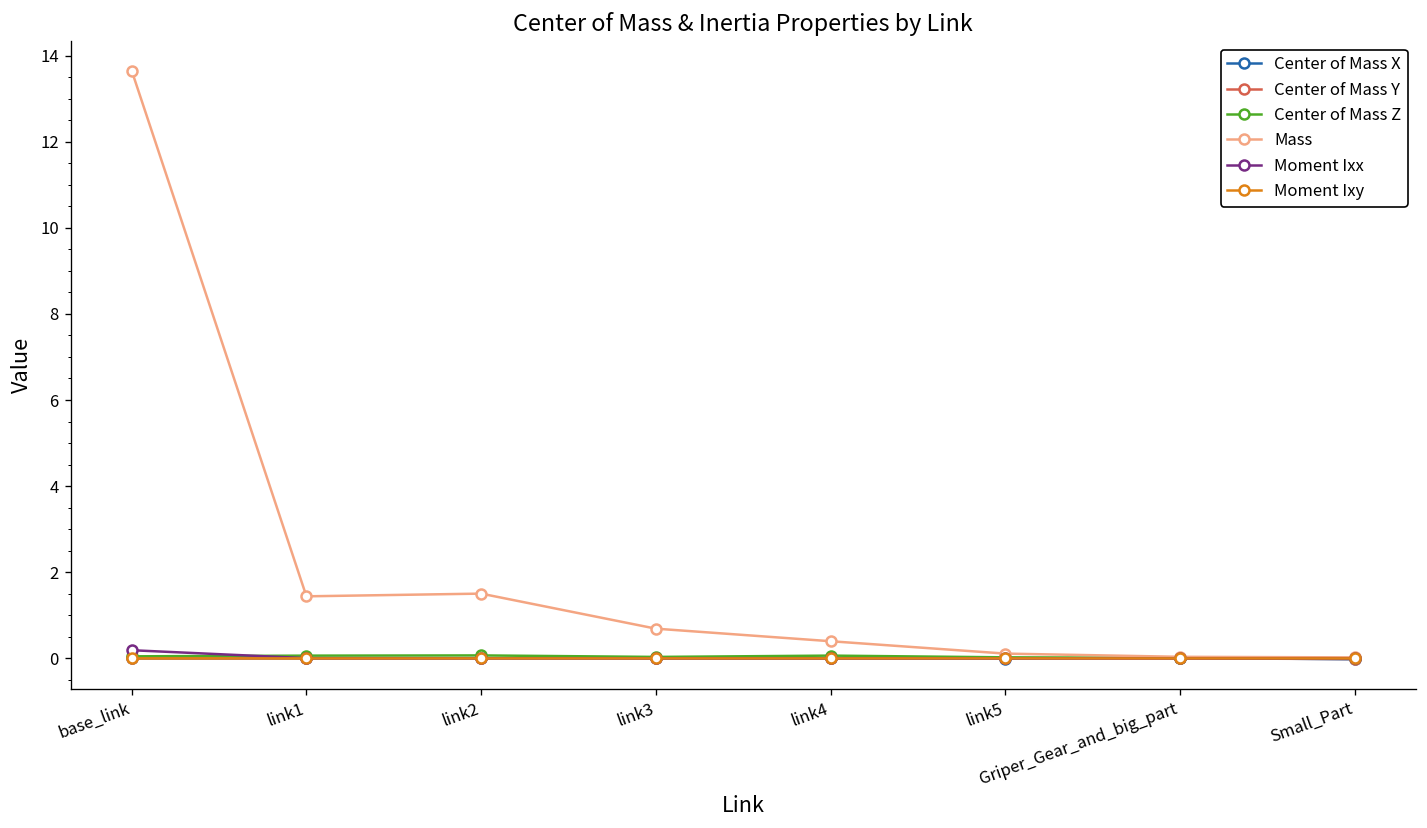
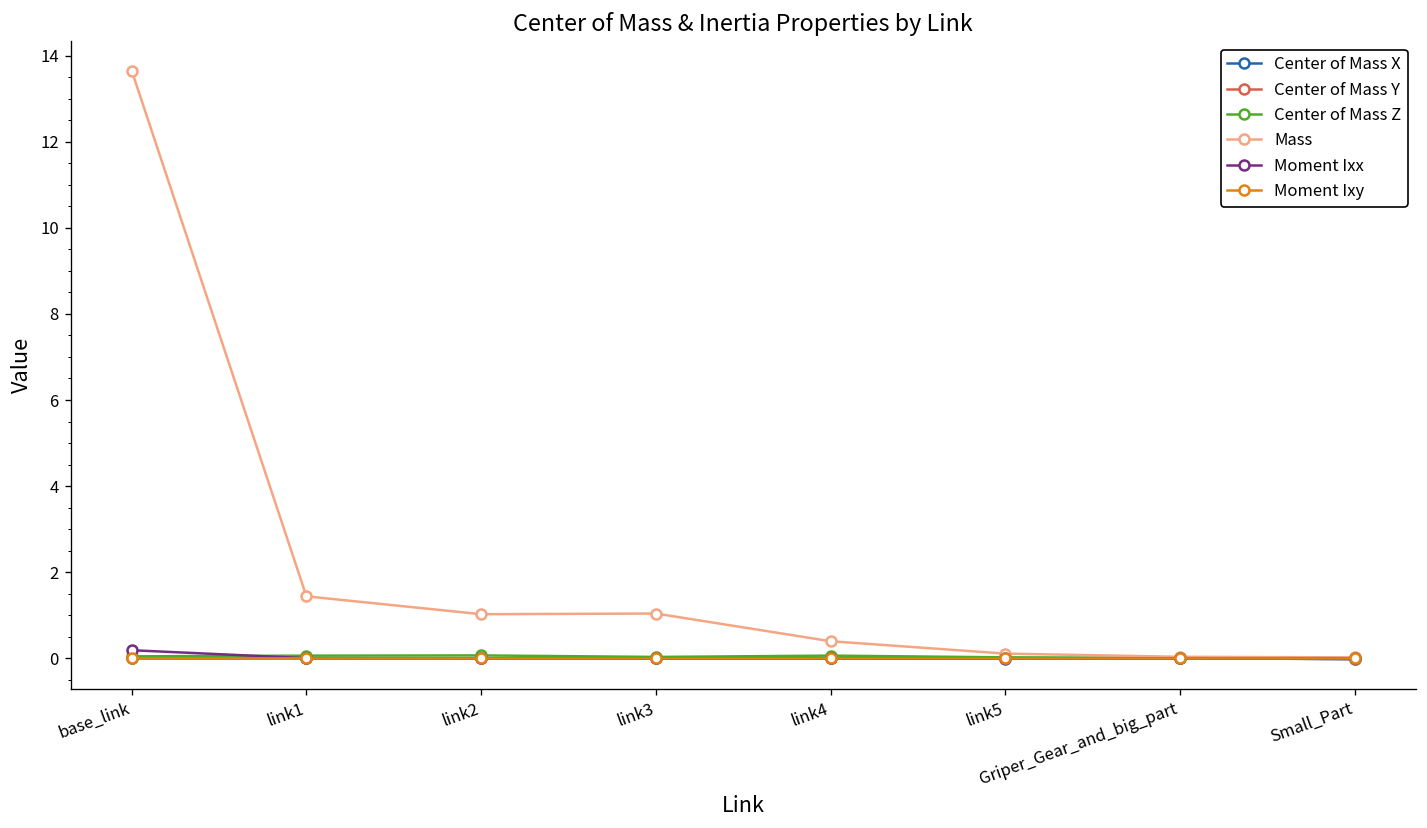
  {
    "Mass": {
      "base_link": 13.6,
      "link1": 1.4,
-     "link2": 1.5,
-     "link3": 0.7,
+     "link2": 1.0,
+     "link3": 1.0,
      "link4": 0.4,
      "link5": 0.1
    },
    "Moment Ixx": {
      "base_link": 0.2
    }
  }
